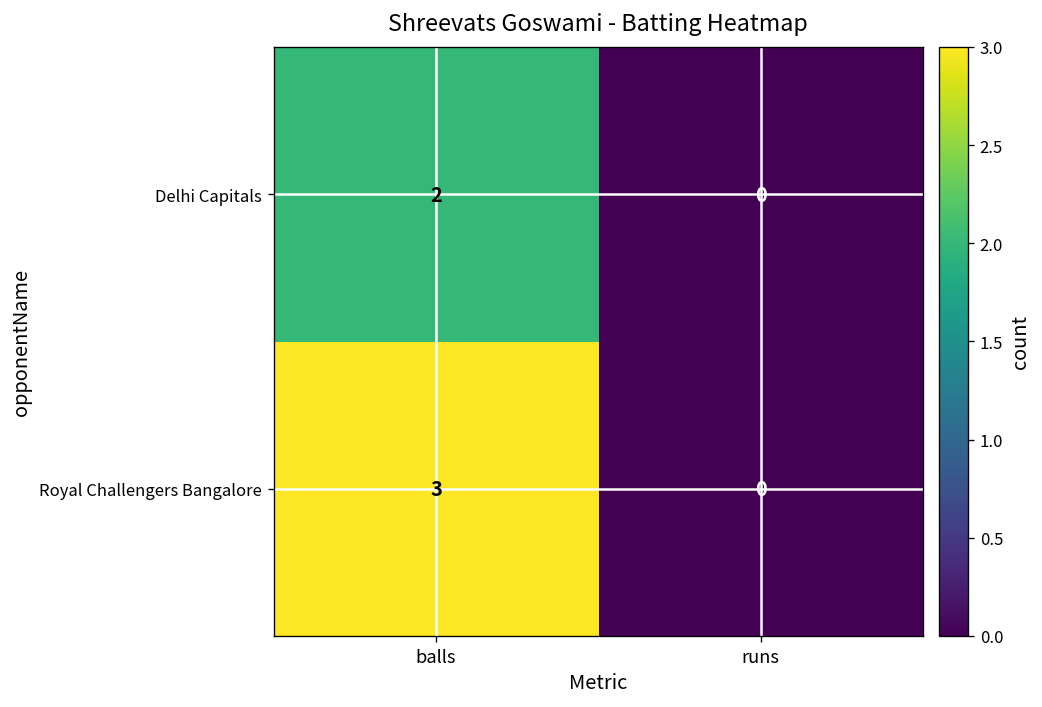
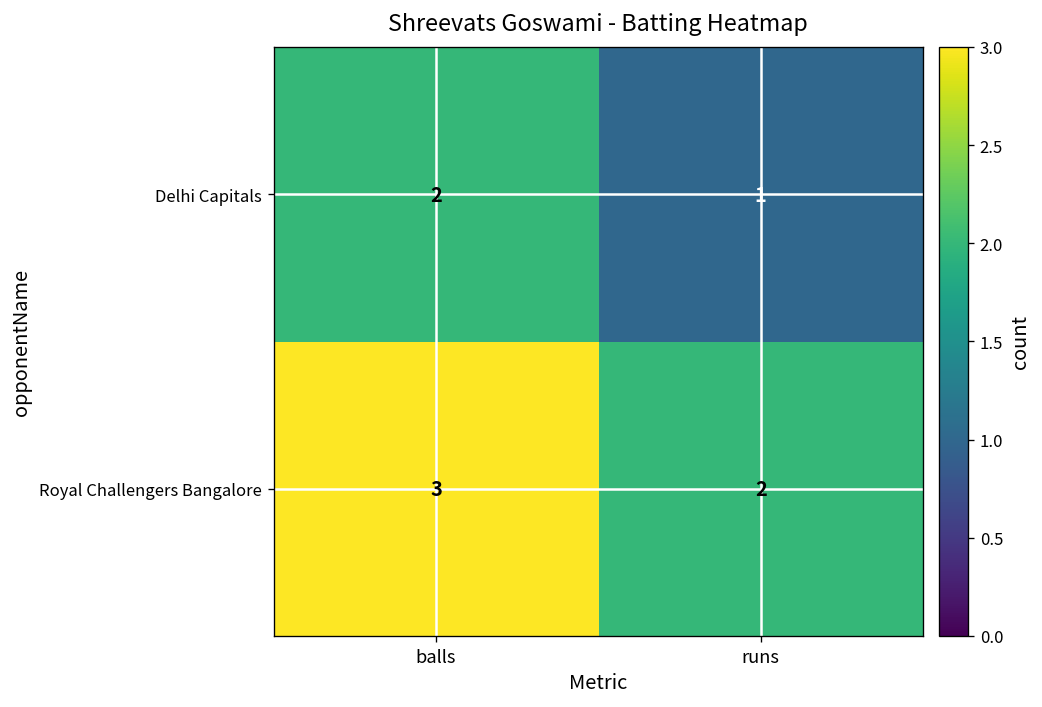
  {
    "Delhi Capitals": {
      "balls": 2,
-     "runs": 0
+     "runs": 1
    },
    "Royal Challengers Bangalore": {
      "balls": 3,
-     "runs": 0
+     "runs": 2
    }
  }
